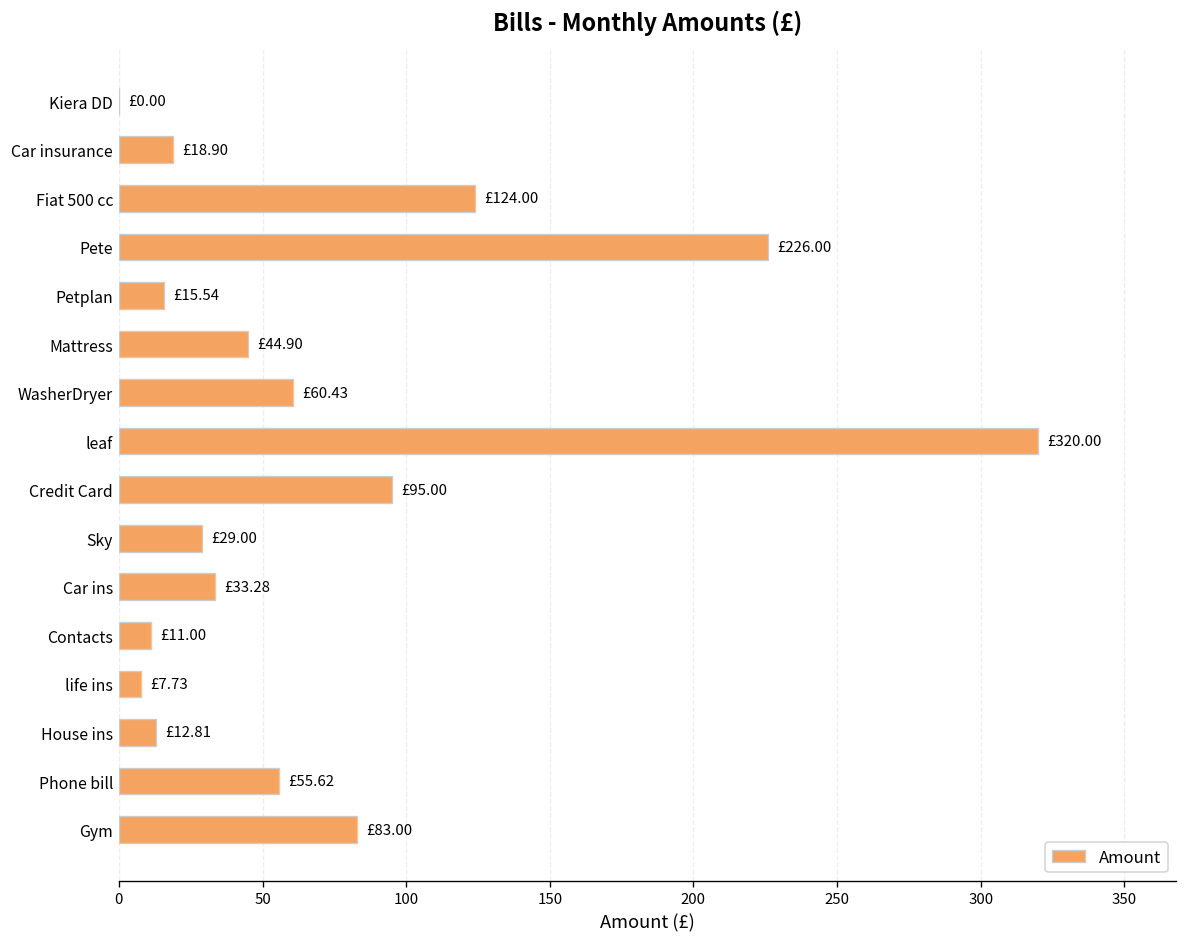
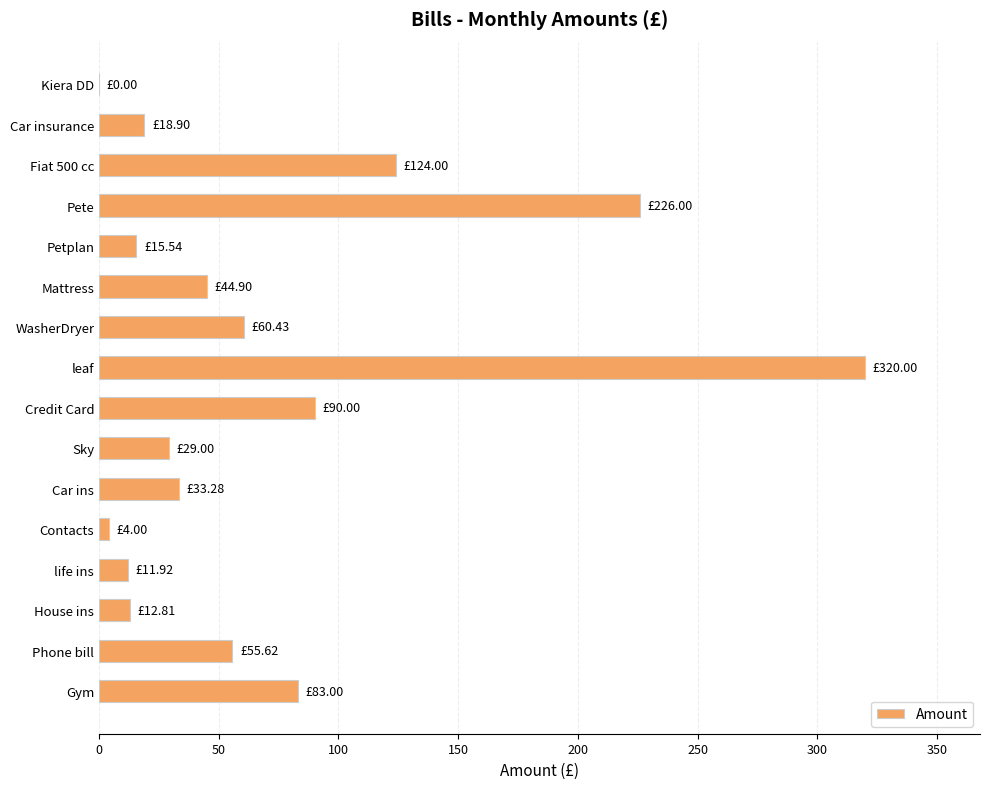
  {
    "Kiera DD": "£0.00",
    "Car insurance": "£18.90",
    "Fiat 500 cc": "£124.00",
    "Pete": "£226.00",
    "Petplan": "£15.54",
    "Mattress": "£44.90",
    "WasherDryer": "£60.43",
    "leaf": "£320.00",
-   "Credit Card": "£95.00",
+   "Credit Card": "£90.00",
    "Sky": "£29.00",
    "Car ins": "£33.28",
-   "Contacts": "£11.00",
-   "life ins": "£7.73",
+   "Contacts": "£4.00",
+   "life ins": "£11.92",
    "House ins": "£12.81",
    "Phone bill": "£55.62",
    "Gym": "£83.00"
  }
